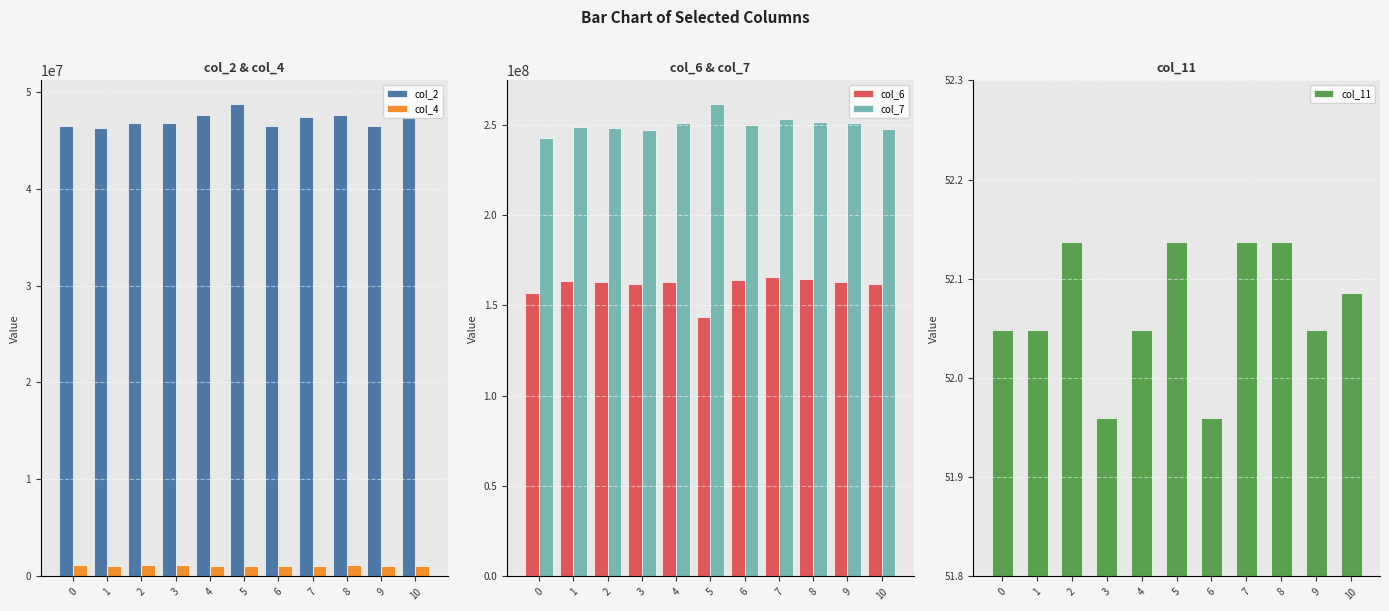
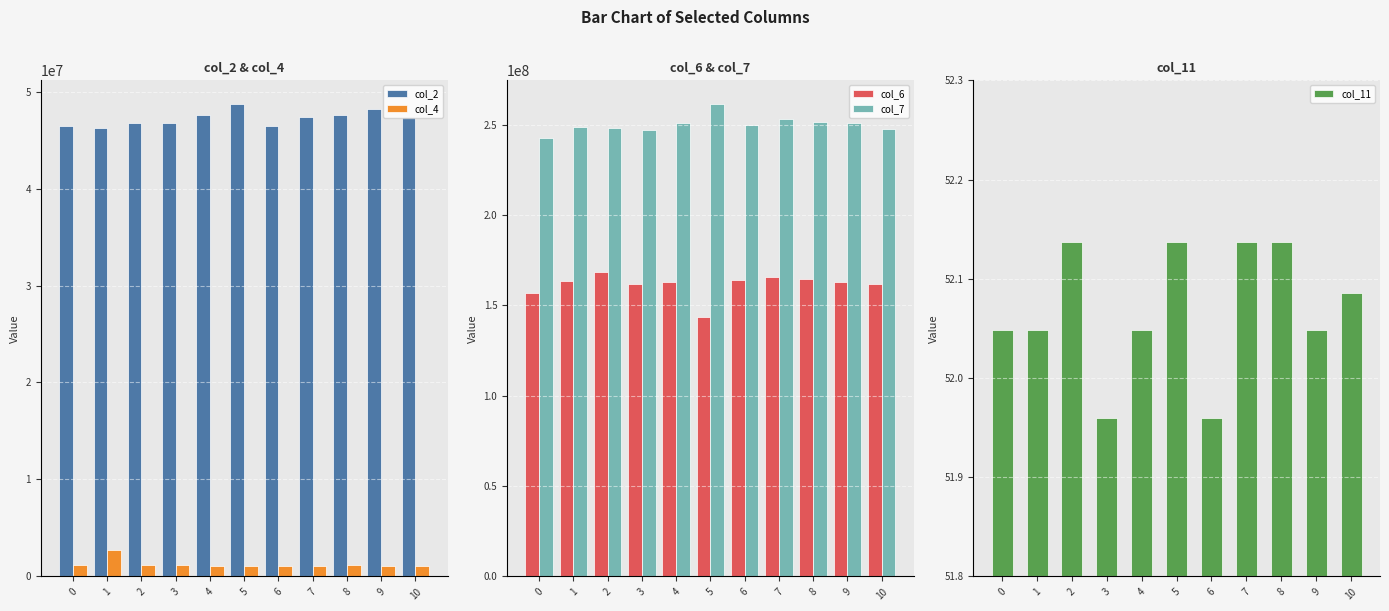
  {
    "col_2 & col_4": {
      "col_2": {
        "0": 46000000,
        "1": 46000000,
        "2": 47000000,
        "3": 47000000,
        "4": 48000000,
        "5": 49000000,
        "6": 46000000,
        "7": 47000000,
        "8": 48000000,
-       "9": 46000000
+       "9": 48000000
      },
      "col_4": {
        "0": 1000000,
-       "1": 1000000,
+       "1": 3000000,
        "2": 1000000,
        "3": 1000000,
        "4": 1000000,
        "5": 1000000,
        "6": 1000000,
        "7": 1000000,
        "8": 1000000,
        "9": 1000000,
        "10": 1000000
      }
    },
    "col_6 & col_7": {
      "col_6": {
        "0": 157000000,
        "1": 163000000,
-       "2": 163000000,
+       "2": 168000000,
        "3": 162000000,
        "4": 163000000,
        "5": 143000000,
        "6": 164000000,
        "7": 166000000,
        "8": 164000000,
        "9": 163000000,
        "10": 162000000
      },
      "col_7": {
        "0": 243000000,
        "1": 249000000,
        "2": 248000000,
        "3": 247000000,
        "4": 251000000,
        "5": 261000000,
        "6": 250000000,
        "7": 253000000,
        "8": 251000000,
        "9": 251000000,
        "10": 248000000
      }
    },
    "col_11": {
      "0": 52.05,
      "1": 52.05,
      "2": 52.14,
      "3": 51.96,
      "4": 52.05,
      "5": 52.14,
      "6": 51.96,
      "7": 52.14,
      "8": 52.14,
      "9": 52.05,
      "10": 52.09
    }
  }
